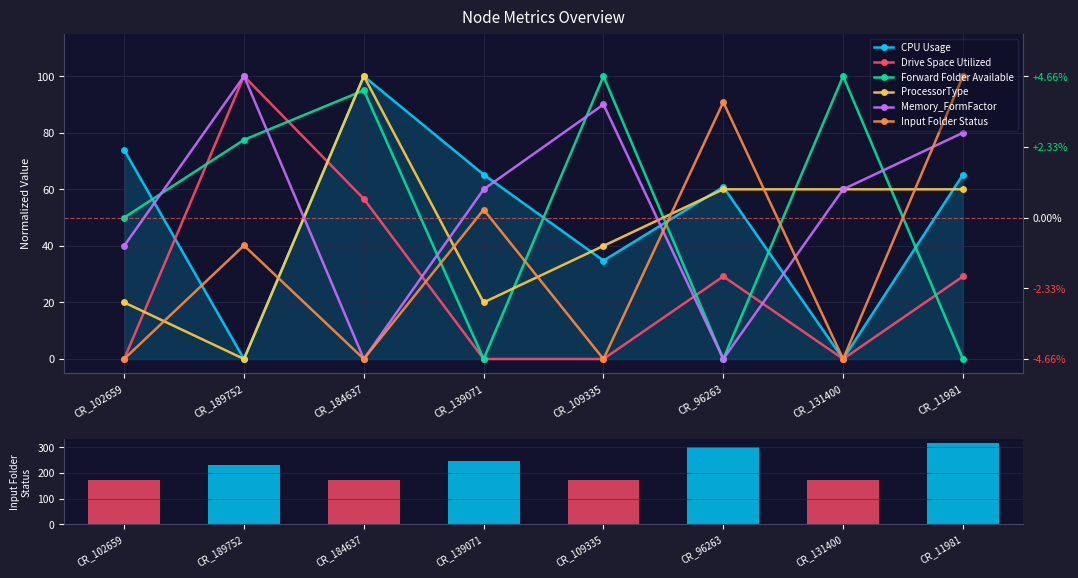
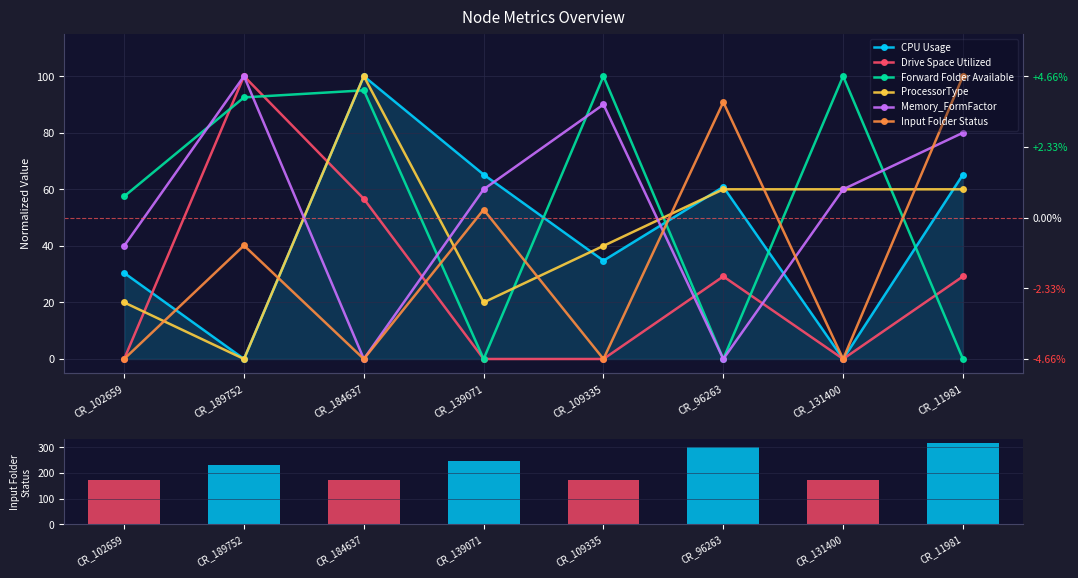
  {
    "Node Metrics Overview": {
      "CPU Usage": {
-       "CR_102659": 74,
+       "CR_102659": 30,
        "CR_139071": 65,
        "CR_109335": 35,
        "CR_11981": 65
      },
      "Drive Space Utilized": {
        "CR_184637": 57,
        "CR_96263": 29,
        "CR_11981": 29
      },
      "Forward Folder Available": {
-       "CR_102659": 50,
-       "CR_189752": 77,
+       "CR_102659": 57,
+       "CR_189752": 92,
        "CR_184637": 95,
        "CR_109335": 100,
        "CR_131400": 100,
        "CR_11981": 0
      },
      "ProcessorType": {
        "CR_102659": 20,
        "CR_139071": 20,
        "CR_109335": 40,
        "CR_11981": 60
      },
      "Memory_FormFactor": {
        "CR_102659": 40,
        "CR_139071": 60,
        "CR_109335": 90,
        "CR_11981": 80
      },
      "Input Folder Status": {
        "CR_189752": 40,
        "CR_139071": 53,
        "CR_96263": 91
      }
    }
  }
